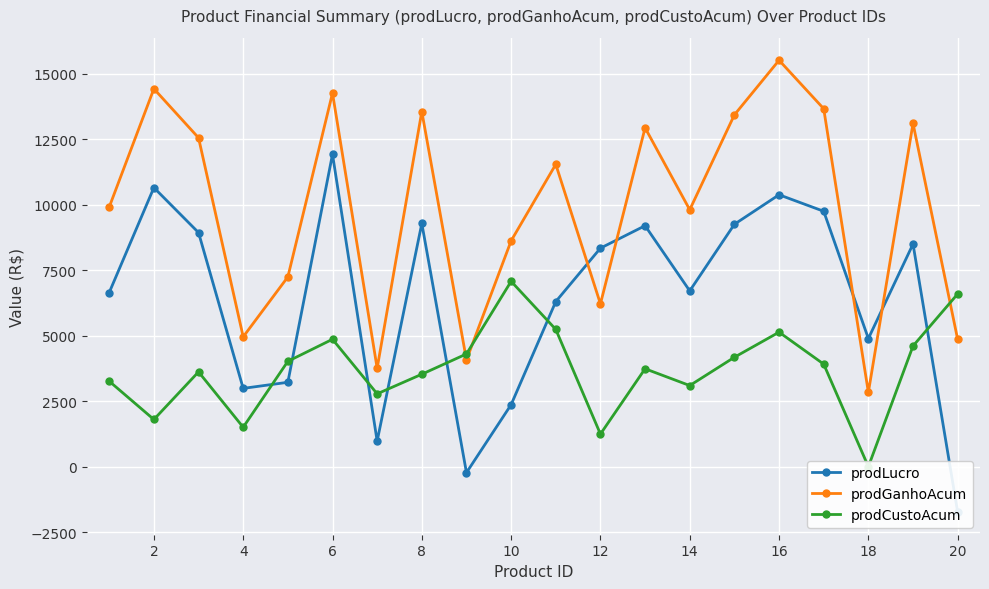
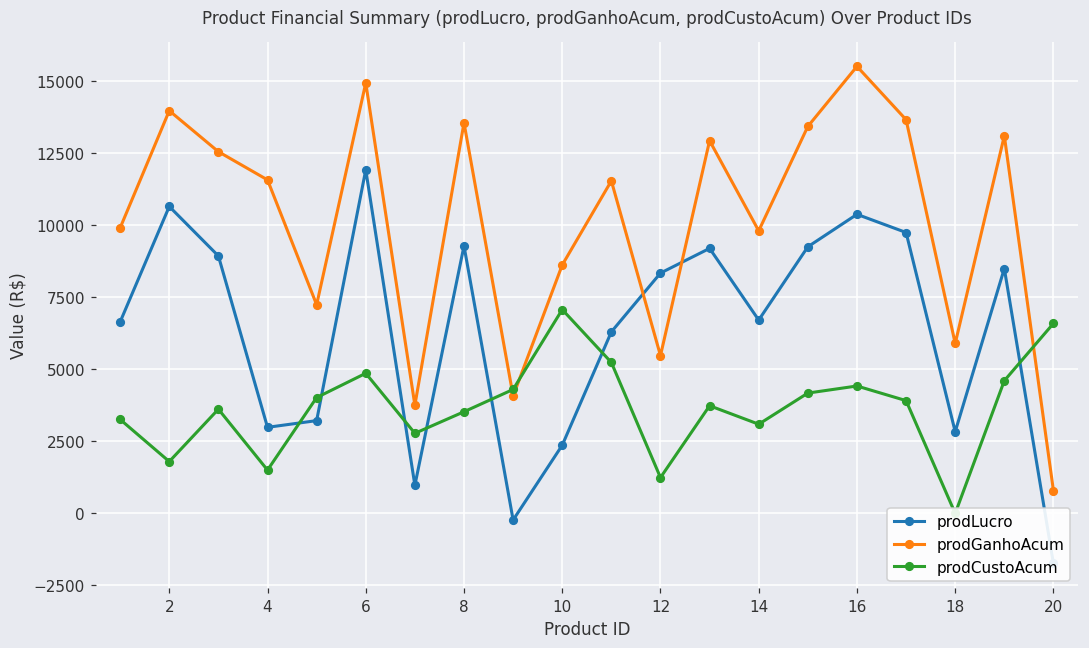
  {
    "prodLucro": {
      "2": 10700,
      "4": 3000,
      "6": 11900,
      "8": 9300,
      "10": 2400,
      "12": 8300,
      "14": 6700,
      "16": 10400,
-     "18": 4900
+     "18": 2800
    },
    "prodGanhoAcum": {
-     "2": 14400,
-     "4": 5000,
-     "6": 14300,
+     "2": 14000,
+     "4": 11600,
+     "6": 14900,
      "8": 13600,
      "10": 8600,
-     "12": 6200,
+     "12": 5500,
      "14": 9800,
      "16": 15500,
-     "18": 2800,
-     "20": 4900
+     "18": 5900,
+     "20": 800
    },
    "prodCustoAcum": {
      "2": 1800,
      "4": 1500,
      "6": 4900,
      "8": 3500,
      "10": 7100,
      "12": 1200,
      "14": 3100,
-     "16": 5100,
+     "16": 4400,
      "20": 6600
    }
  }
